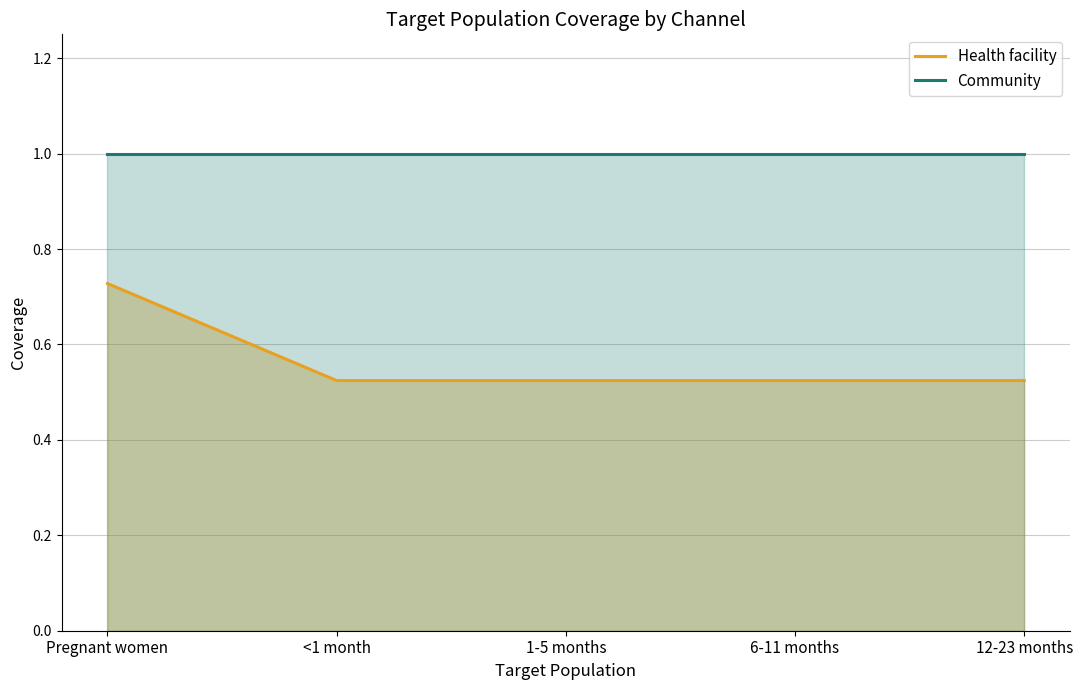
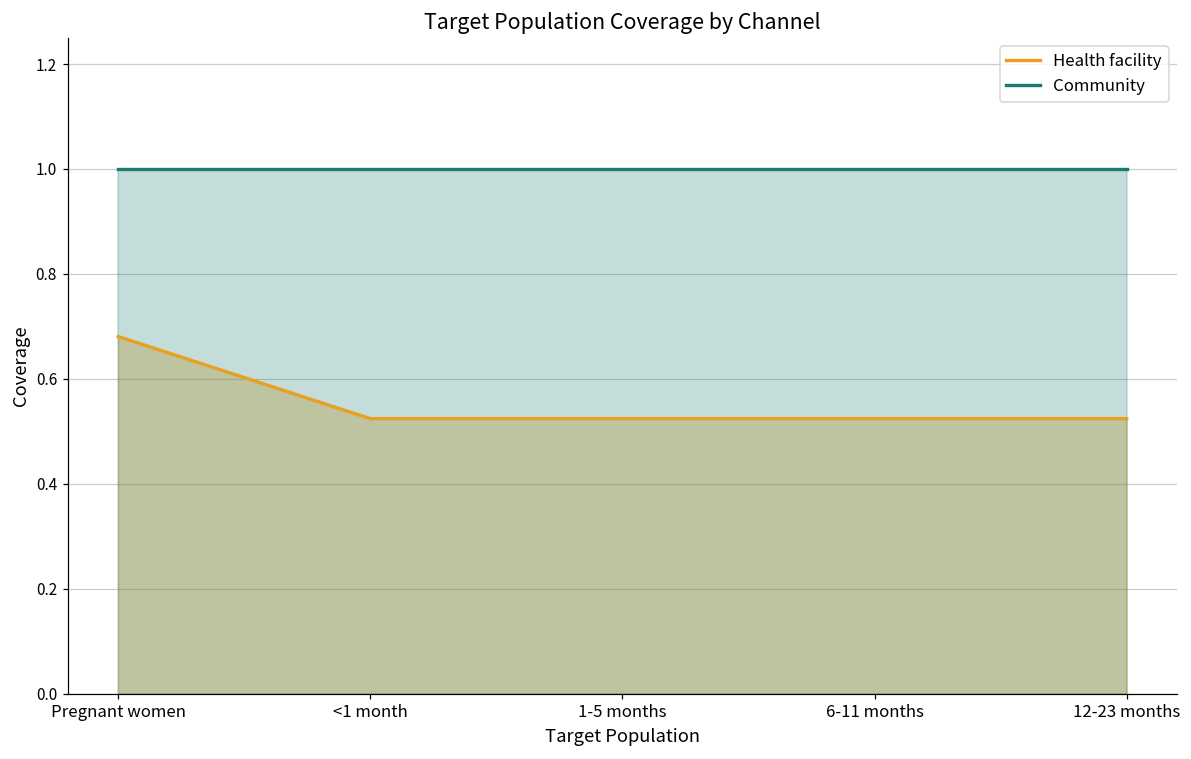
  {
    "Health facility": {
-     "Pregnant women": 0.73,
+     "Pregnant women": 0.68,
      "<1 month": 0.52,
      "1-5 months": 0.52,
      "6-11 months": 0.52,
      "12-23 months": 0.52
    },
    "Community": {
      "Pregnant women": 1.00,
      "<1 month": 1.00,
      "1-5 months": 1.00,
      "6-11 months": 1.00,
      "12-23 months": 1.00
    }
  }
